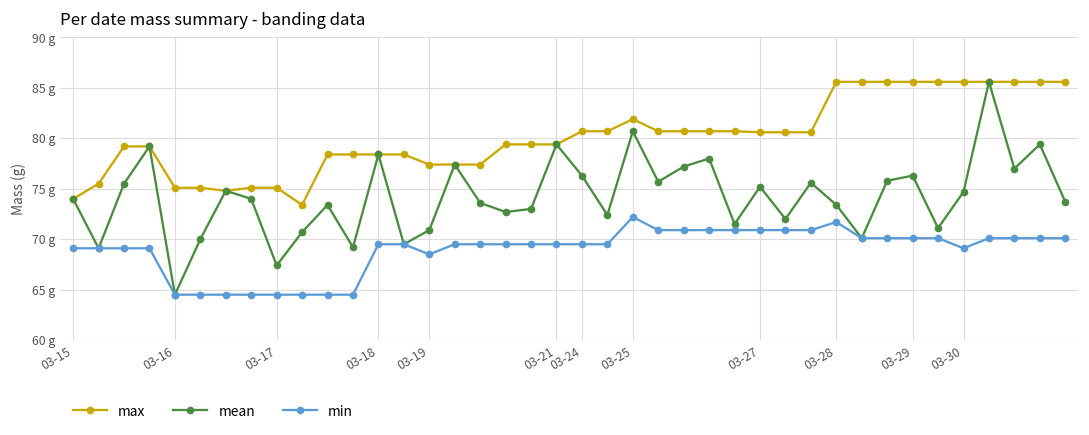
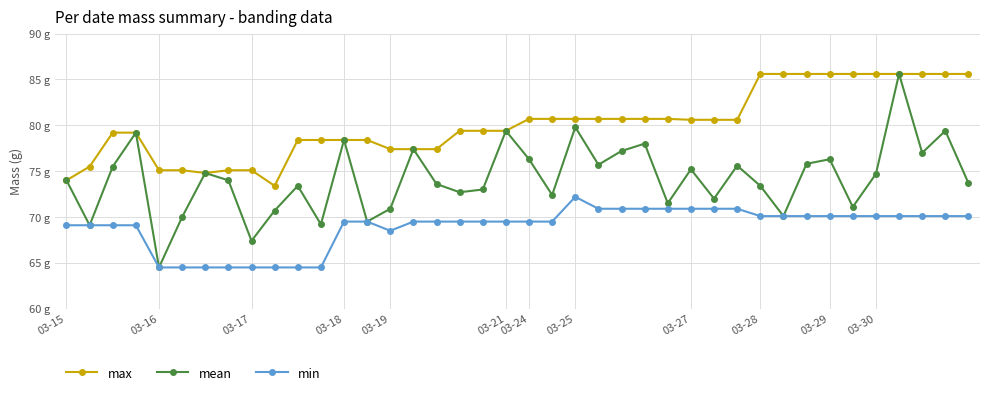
  {
    "max": {
      "03-16": "75 g",
      "03-17": "75 g",
      "03-19": "77 g",
      "03-24": "81 g",
-     "03-25": "82 g",
+     "03-25": "81 g",
      "03-27": "81 g",
      "03-28": "86 g",
      "03-29": "86 g",
      "03-30": "86 g"
    },
    "mean": {
      "03-17": "67 g",
      "03-19": "71 g",
      "03-24": "76 g",
-     "03-25": "81 g",
+     "03-25": "80 g",
      "03-27": "75 g",
      "03-28": "73 g",
      "03-29": "76 g",
      "03-30": "75 g"
    },
    "min": {
      "03-15": "69 g",
      "03-17": "65 g",
      "03-18": "70 g",
      "03-19": "69 g",
      "03-21": "70 g",
      "03-24": "70 g",
      "03-25": "72 g",
      "03-27": "71 g",
-     "03-28": "72 g",
+     "03-28": "70 g",
      "03-29": "70 g",
-     "03-30": "69 g"
+     "03-30": "70 g"
    }
  }
